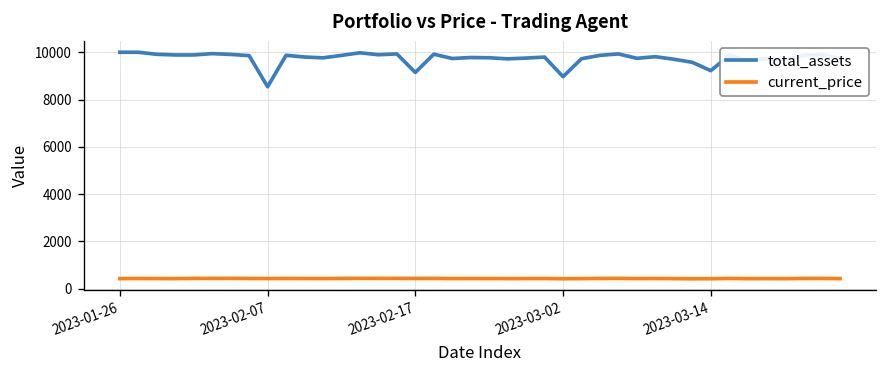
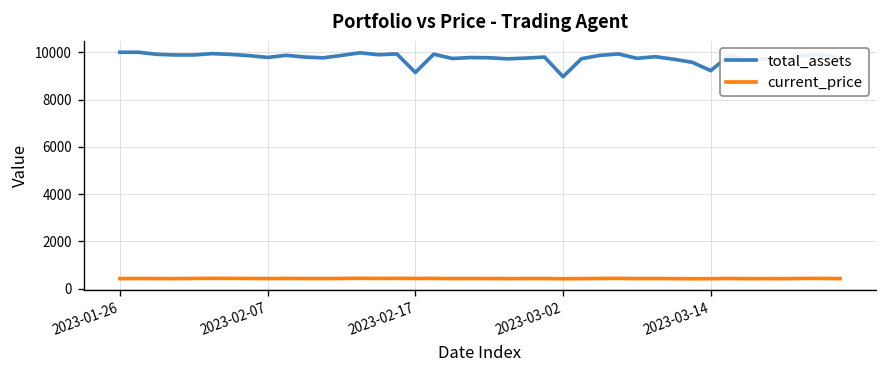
  {
    "total_assets": {
      "2023-01-26": 10000,
-     "2023-02-07": 8500,
+     "2023-02-07": 9800,
      "2023-02-17": 9100,
      "2023-03-02": 9000,
      "2023-03-14": 9200
    },
    "current_price": {
      "2023-01-26": 400,
      "2023-02-07": 400,
      "2023-02-17": 400,
      "2023-03-02": 400,
      "2023-03-14": 400
    }
  }
